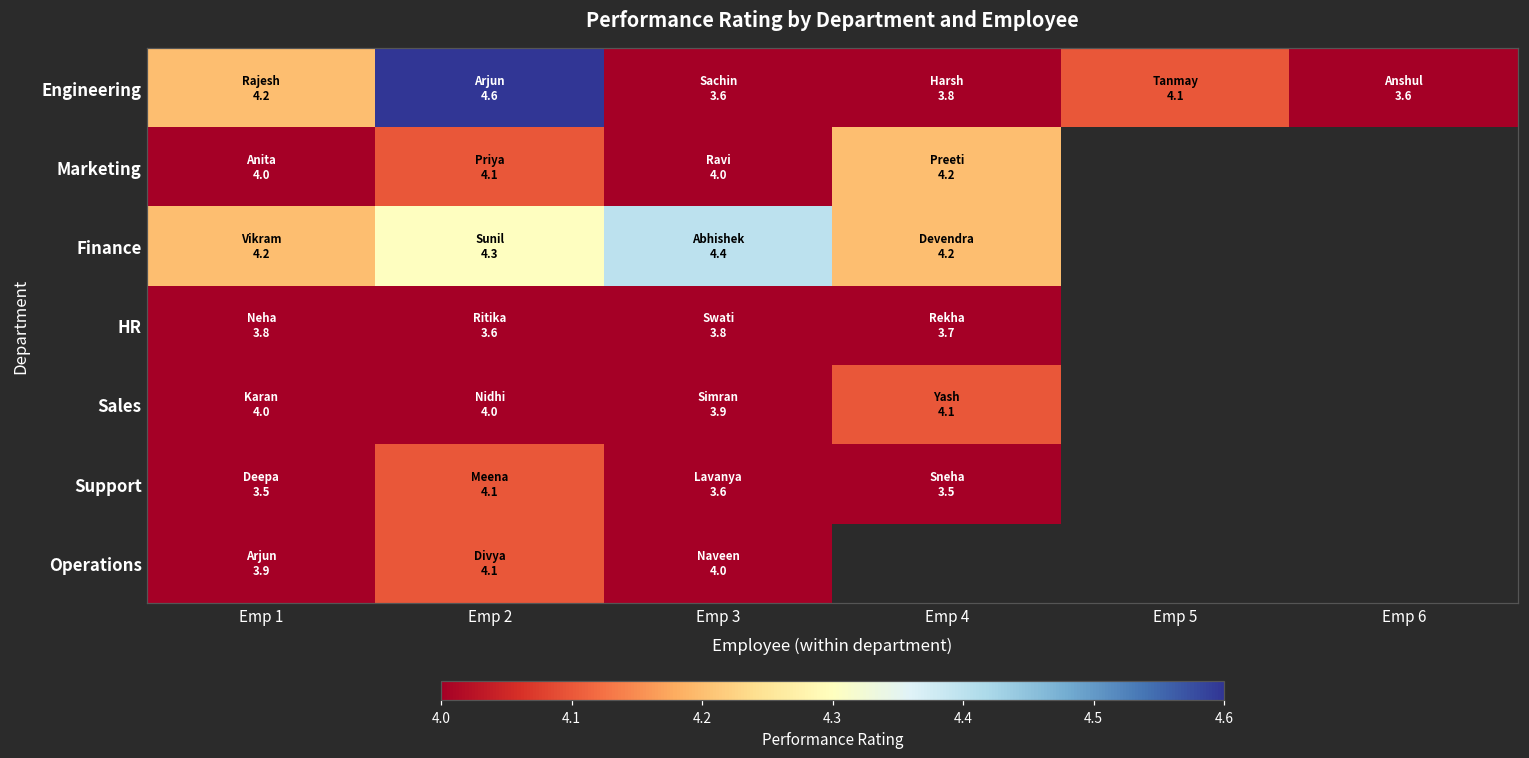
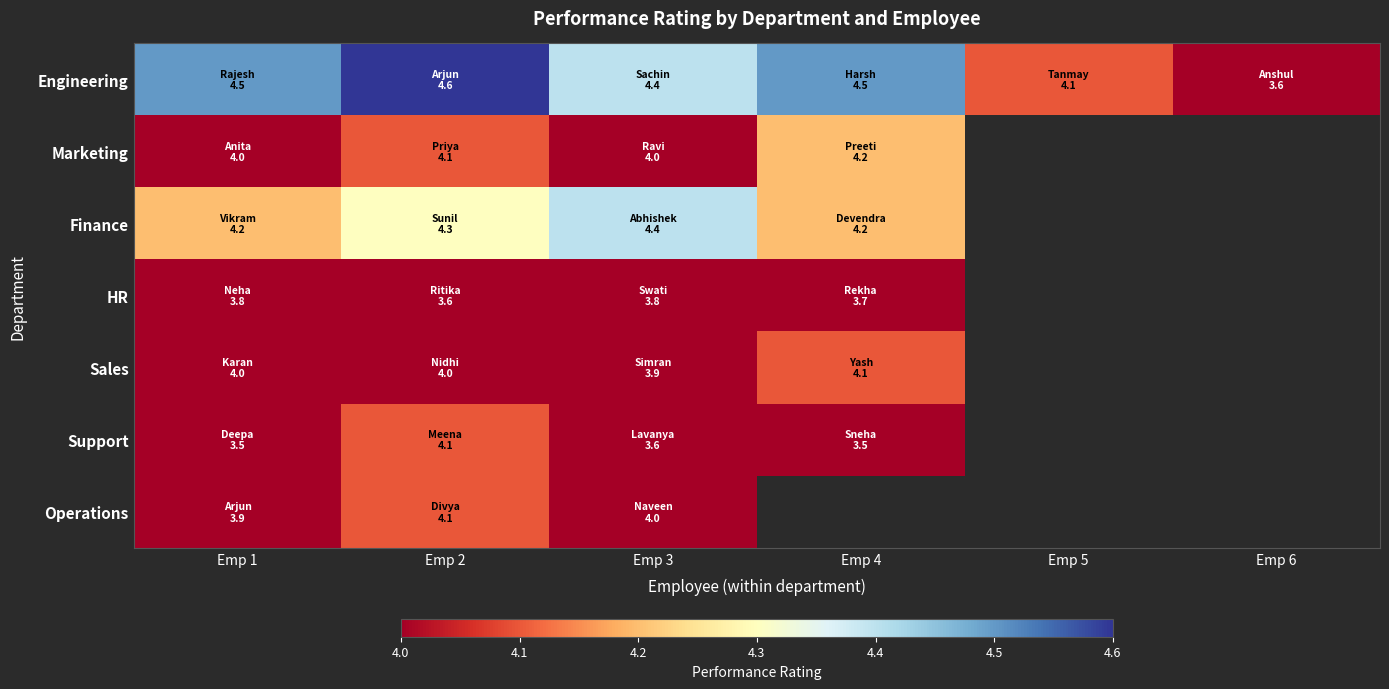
  {
    "Engineering": {
-     "Emp 1": 4.2,
+     "Emp 1": 4.5,
      "Emp 2": 4.6,
-     "Emp 3": 3.6,
-     "Emp 4": 3.8,
+     "Emp 3": 4.4,
+     "Emp 4": 4.5,
      "Emp 5": 4.1,
      "Emp 6": 3.6
    },
    "Marketing": {
      "Emp 1": 4.0,
      "Emp 2": 4.1,
      "Emp 3": 4.0,
      "Emp 4": 4.2
    },
    "Finance": {
      "Emp 1": 4.2,
      "Emp 2": 4.3,
      "Emp 3": 4.4,
      "Emp 4": 4.2
    },
    "HR": {
      "Emp 1": 3.8,
      "Emp 2": 3.6,
      "Emp 3": 3.8,
      "Emp 4": 3.7
    },
    "Sales": {
      "Emp 1": 4.0,
      "Emp 2": 4.0,
      "Emp 3": 3.9,
      "Emp 4": 4.1
    },
    "Support": {
      "Emp 1": 3.5,
      "Emp 2": 4.1,
      "Emp 3": 3.6,
      "Emp 4": 3.5
    },
    "Operations": {
      "Emp 1": 3.9,
      "Emp 2": 4.1,
      "Emp 3": 4.0
    }
  }
